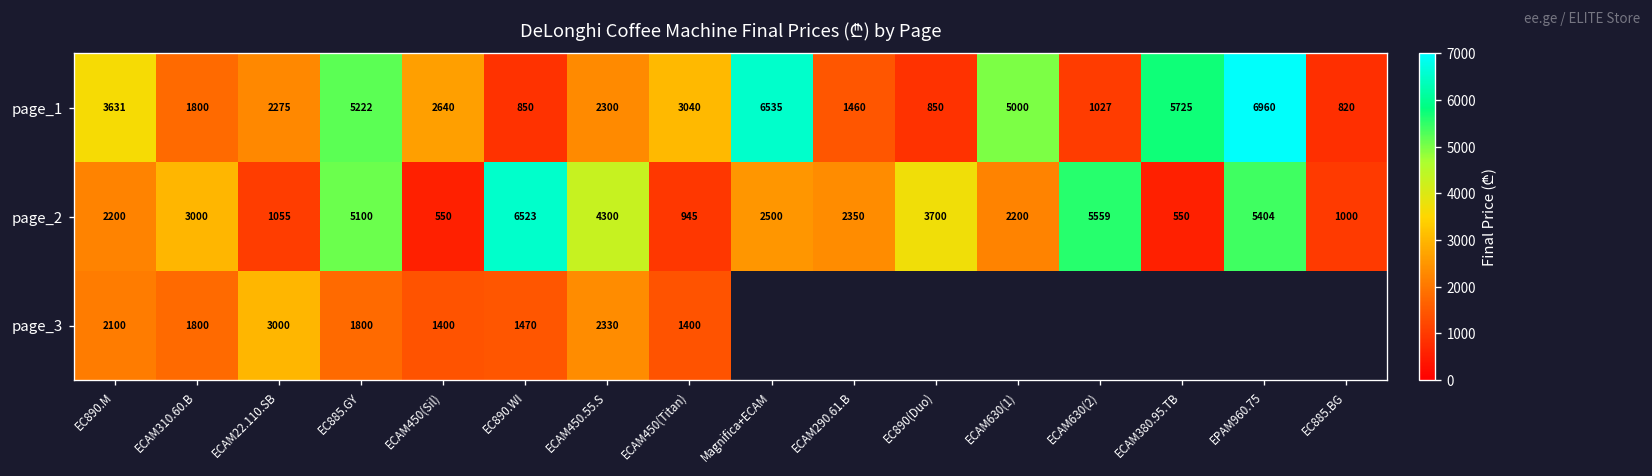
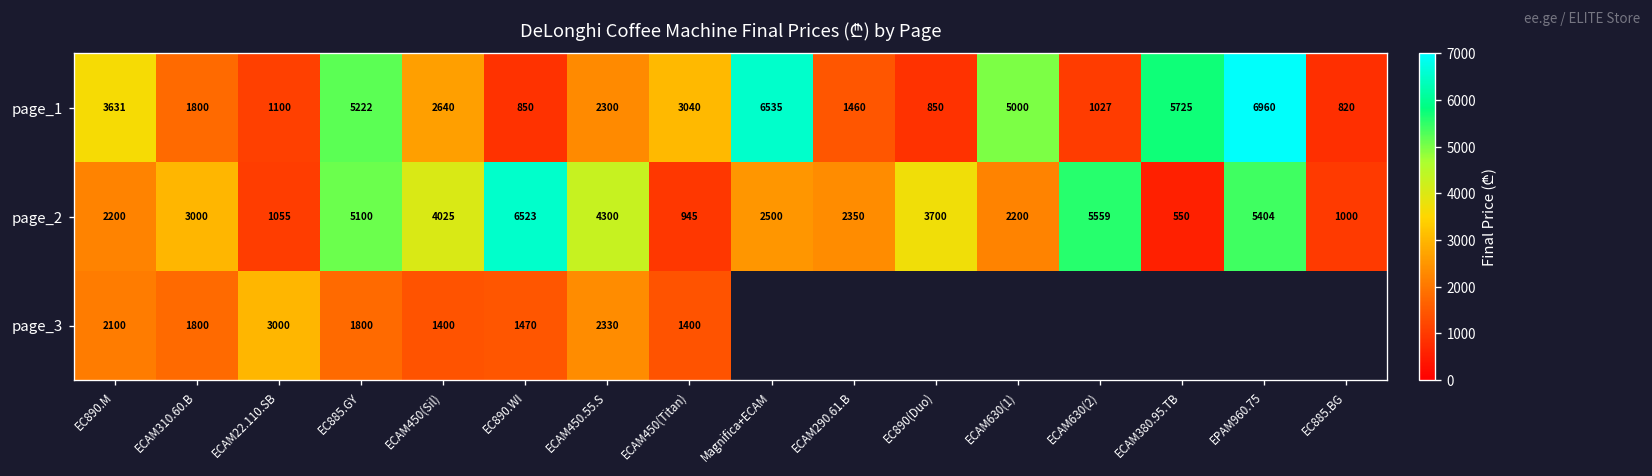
  {
    "page_1": {
      "EC890.M": 3631,
      "ECAM310.60.B": 1800,
-     "ECAM22.110.SB": 2275,
+     "ECAM22.110.SB": 1100,
      "EC885.GY": 5222,
      "ECAM450(Sil)": 2640,
      "EC890.WI": 850,
      "ECAM450.55.S": 2300,
      "ECAM450(Titan)": 3040,
      "Magnifica+ECAM": 6535,
      "ECAM290.61.B": 1460,
      "EC890(Duo)": 850,
      "ECAM630(1)": 5000,
      "ECAM630(2)": 1027,
      "ECAM380.95.TB": 5725,
      "EPAM960.75": 6960,
      "EC885.BG": 820
    },
    "page_2": {
      "EC890.M": 2200,
      "ECAM310.60.B": 3000,
      "ECAM22.110.SB": 1055,
      "EC885.GY": 5100,
-     "ECAM450(Sil)": 550,
+     "ECAM450(Sil)": 4025,
      "EC890.WI": 6523,
      "ECAM450.55.S": 4300,
      "ECAM450(Titan)": 945,
      "Magnifica+ECAM": 2500,
      "ECAM290.61.B": 2350,
      "EC890(Duo)": 3700,
      "ECAM630(1)": 2200,
      "ECAM630(2)": 5559,
      "ECAM380.95.TB": 550,
      "EPAM960.75": 5404,
      "EC885.BG": 1000
    },
    "page_3": {
      "EC890.M": 2100,
      "ECAM310.60.B": 1800,
      "ECAM22.110.SB": 3000,
      "EC885.GY": 1800,
      "ECAM450(Sil)": 1400,
      "EC890.WI": 1470,
      "ECAM450.55.S": 2330,
      "ECAM450(Titan)": 1400
    }
  }
